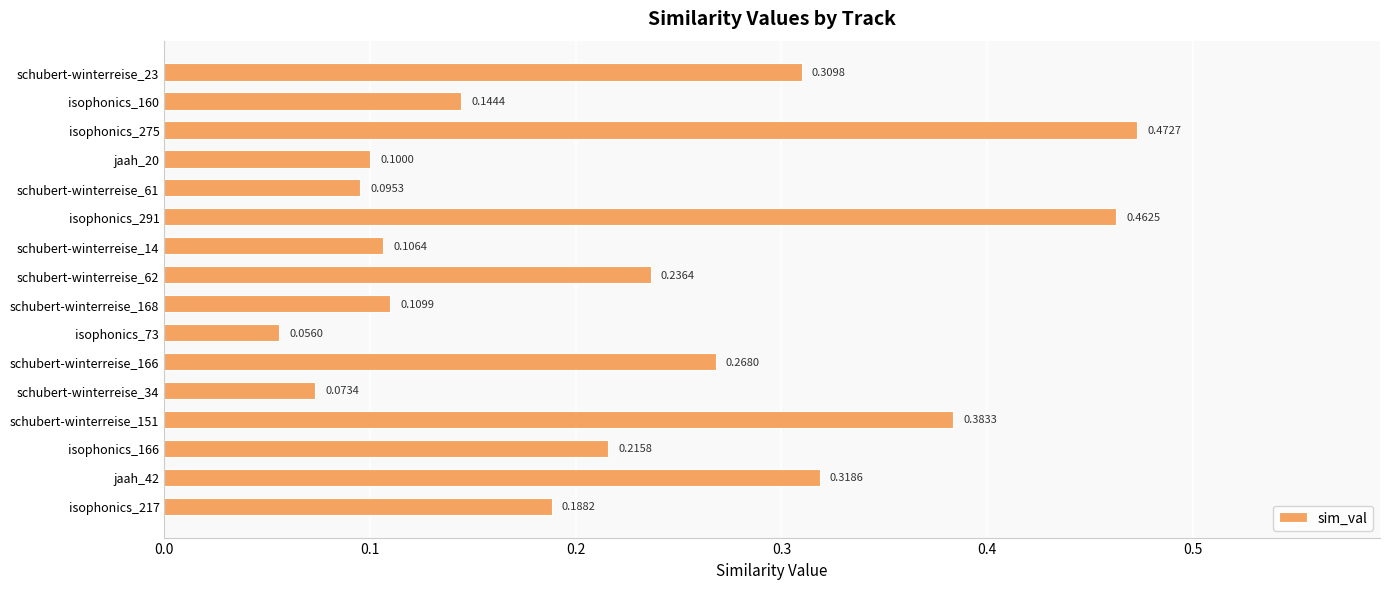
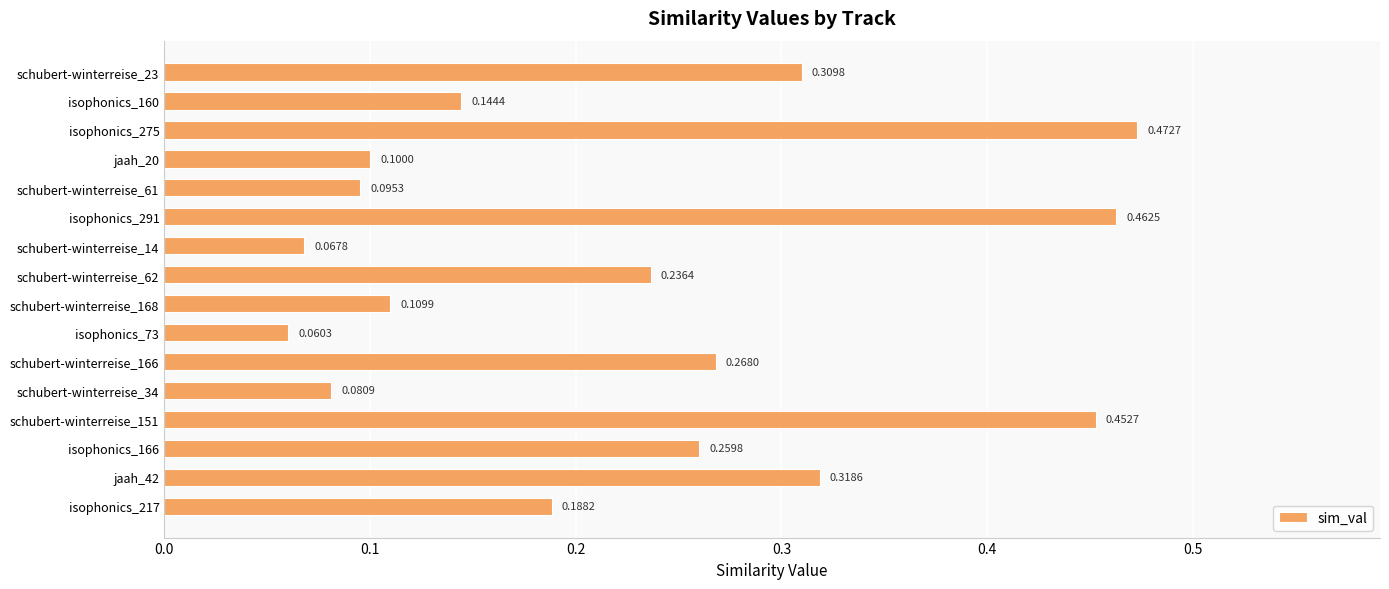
  {
    "schubert-winterreise_23": 0.3098,
    "isophonics_160": 0.1444,
    "isophonics_275": 0.4727,
    "jaah_20": 0.1000,
    "schubert-winterreise_61": 0.0953,
    "isophonics_291": 0.4625,
-   "schubert-winterreise_14": 0.1064,
+   "schubert-winterreise_14": 0.0678,
    "schubert-winterreise_62": 0.2364,
    "schubert-winterreise_168": 0.1099,
-   "isophonics_73": 0.0560,
+   "isophonics_73": 0.0603,
    "schubert-winterreise_166": 0.2680,
-   "schubert-winterreise_34": 0.0734,
-   "schubert-winterreise_151": 0.3833,
-   "isophonics_166": 0.2158,
+   "schubert-winterreise_34": 0.0809,
+   "schubert-winterreise_151": 0.4527,
+   "isophonics_166": 0.2598,
    "jaah_42": 0.3186,
    "isophonics_217": 0.1882
  }
